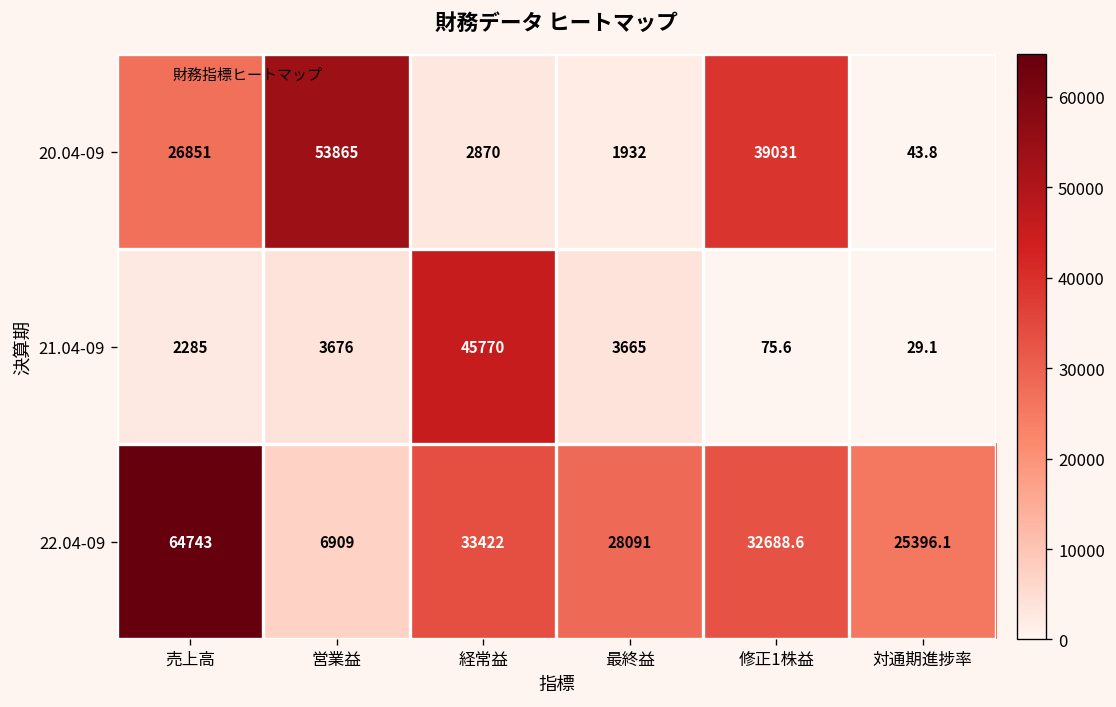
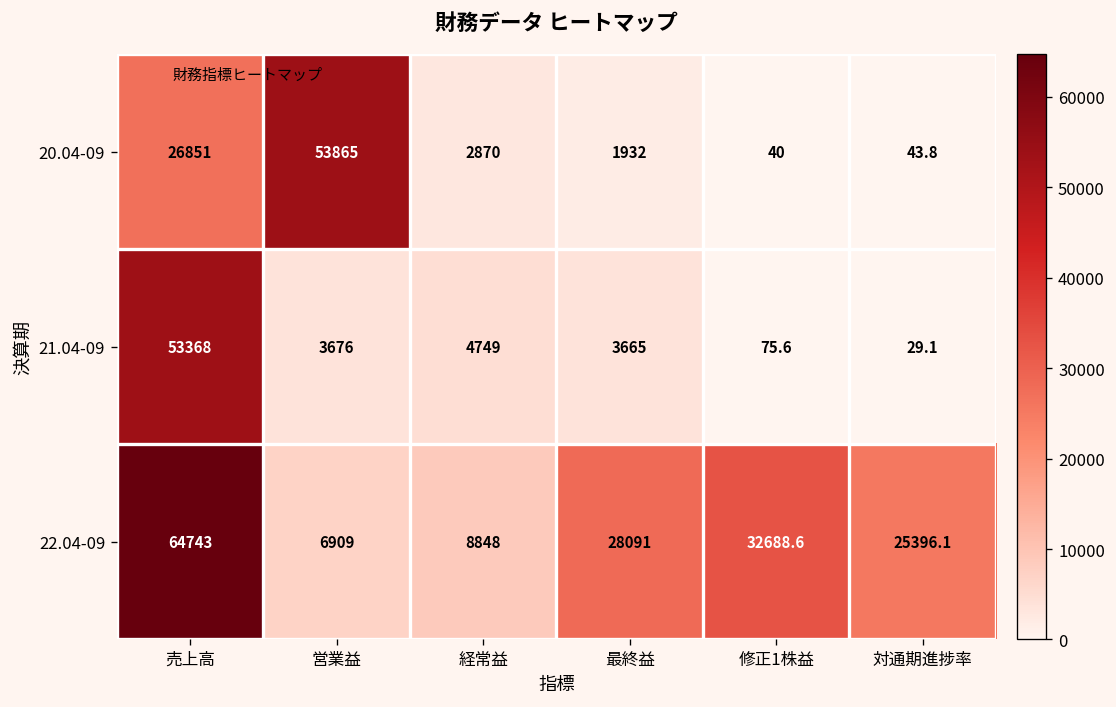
  {
    "20.04-09": {
      "売上高": 26851,
      "営業益": 53865,
      "経常益": 2870,
      "最終益": 1932,
-     "修正1株益": 39031,
+     "修正1株益": 40,
      "対通期進捗率": 43.8
    },
    "21.04-09": {
-     "売上高": 2285,
+     "売上高": 53368,
      "営業益": 3676,
-     "経常益": 45770,
+     "経常益": 4749,
      "最終益": 3665,
      "修正1株益": 75.6,
      "対通期進捗率": 29.1
    },
    "22.04-09": {
      "売上高": 64743,
      "営業益": 6909,
-     "経常益": 33422,
+     "経常益": 8848,
      "最終益": 28091,
      "修正1株益": 32688.6,
      "対通期進捗率": 25396.1
    }
  }
